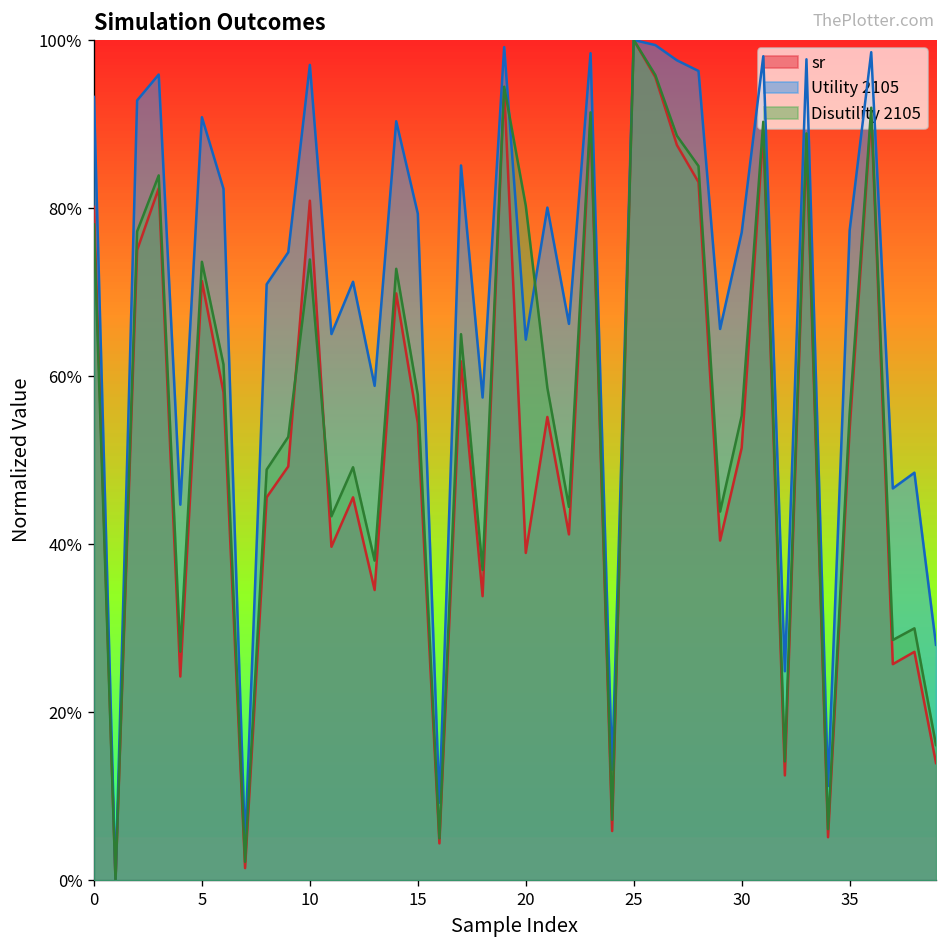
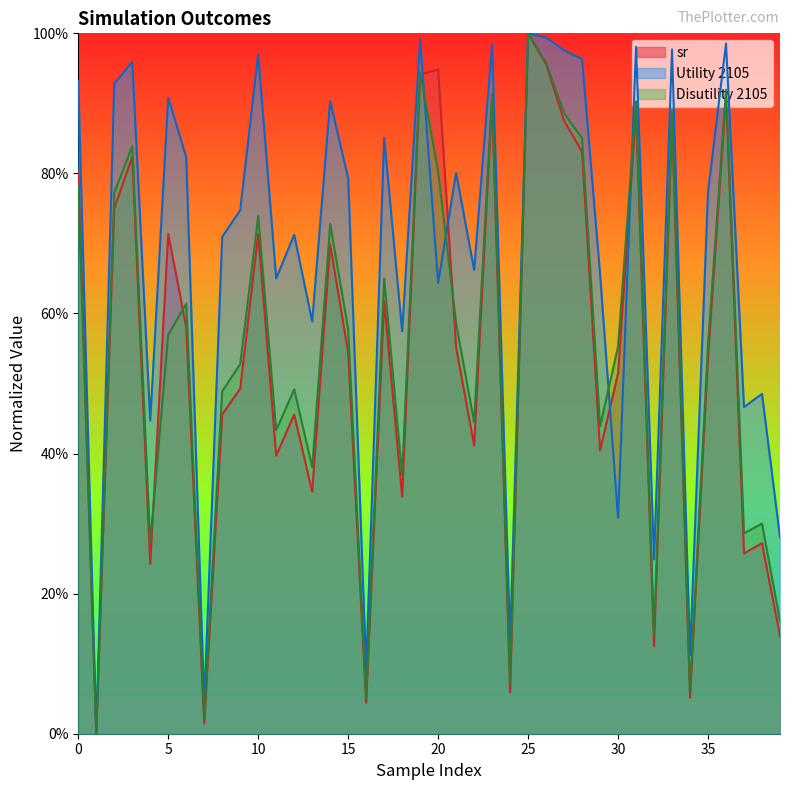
  {
    "sr": {
      "0": "80%",
      "5": "71%",
-     "10": "81%",
+     "10": "71%",
      "15": "54%",
-     "20": "39%",
+     "20": "95%",
      "30": "51%",
      "35": "54%"
    },
    "Utility 2105": {
      "0": "93%",
      "5": "91%",
      "10": "97%",
      "15": "79%",
      "20": "64%",
-     "30": "77%",
+     "30": "31%",
      "35": "77%"
    },
    "Disutility 2105": {
      "0": "78%",
-     "5": "74%",
+     "5": "57%",
      "10": "74%",
      "15": "58%",
      "20": "80%",
      "30": "55%",
      "35": "56%"
    }
  }
